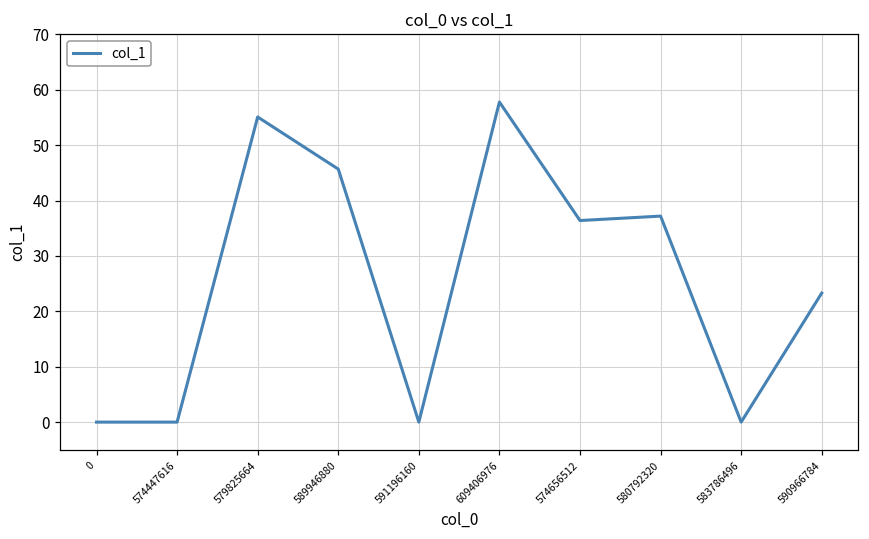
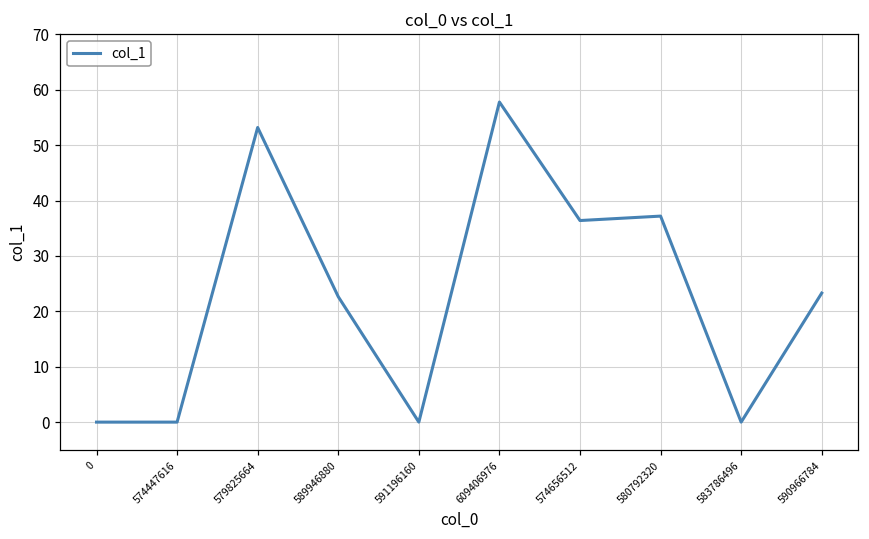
  {
    "0": 0,
    "574447616": 0,
-   "579825664": 55,
-   "589946880": 46,
+   "579825664": 53,
+   "589946880": 23,
    "591196160": 0,
    "609406976": 58,
    "574656512": 36,
    "580792320": 37,
    "583786496": 0,
    "590966784": 23
  }
